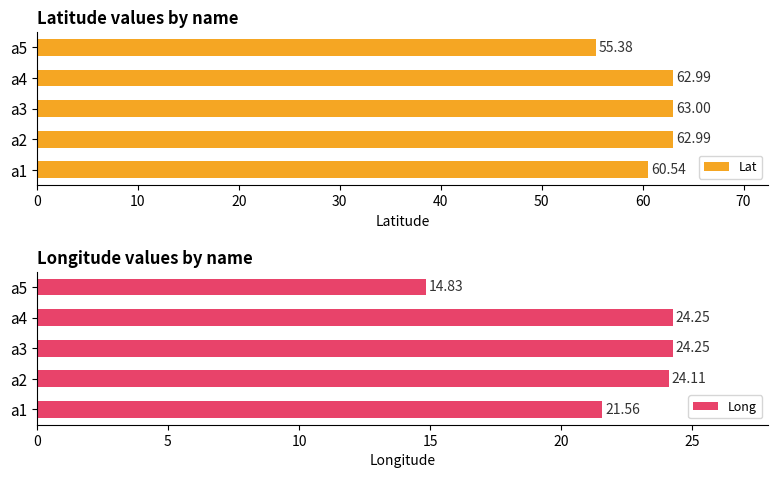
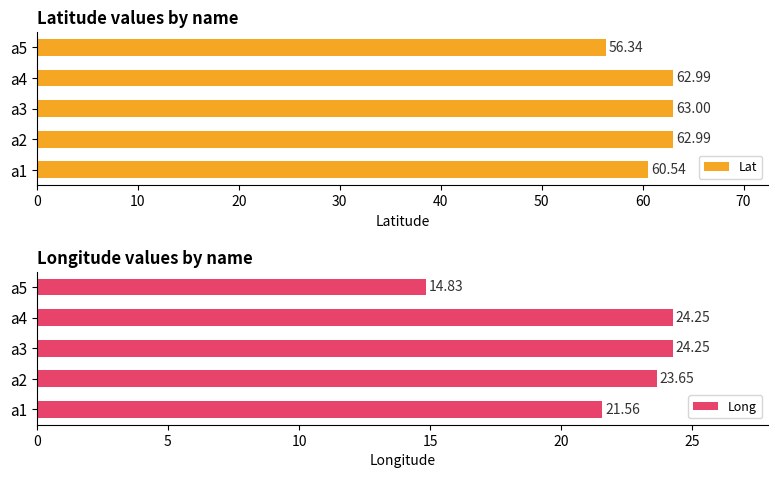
  {
    "Latitude values by name": {
-     "a5": 55.38,
+     "a5": 56.34,
      "a4": 62.99,
      "a3": 63.00,
      "a2": 62.99,
      "a1": 60.54
    },
    "Longitude values by name": {
      "a5": 14.83,
      "a4": 24.25,
      "a3": 24.25,
-     "a2": 24.11,
+     "a2": 23.65,
      "a1": 21.56
    }
  }
